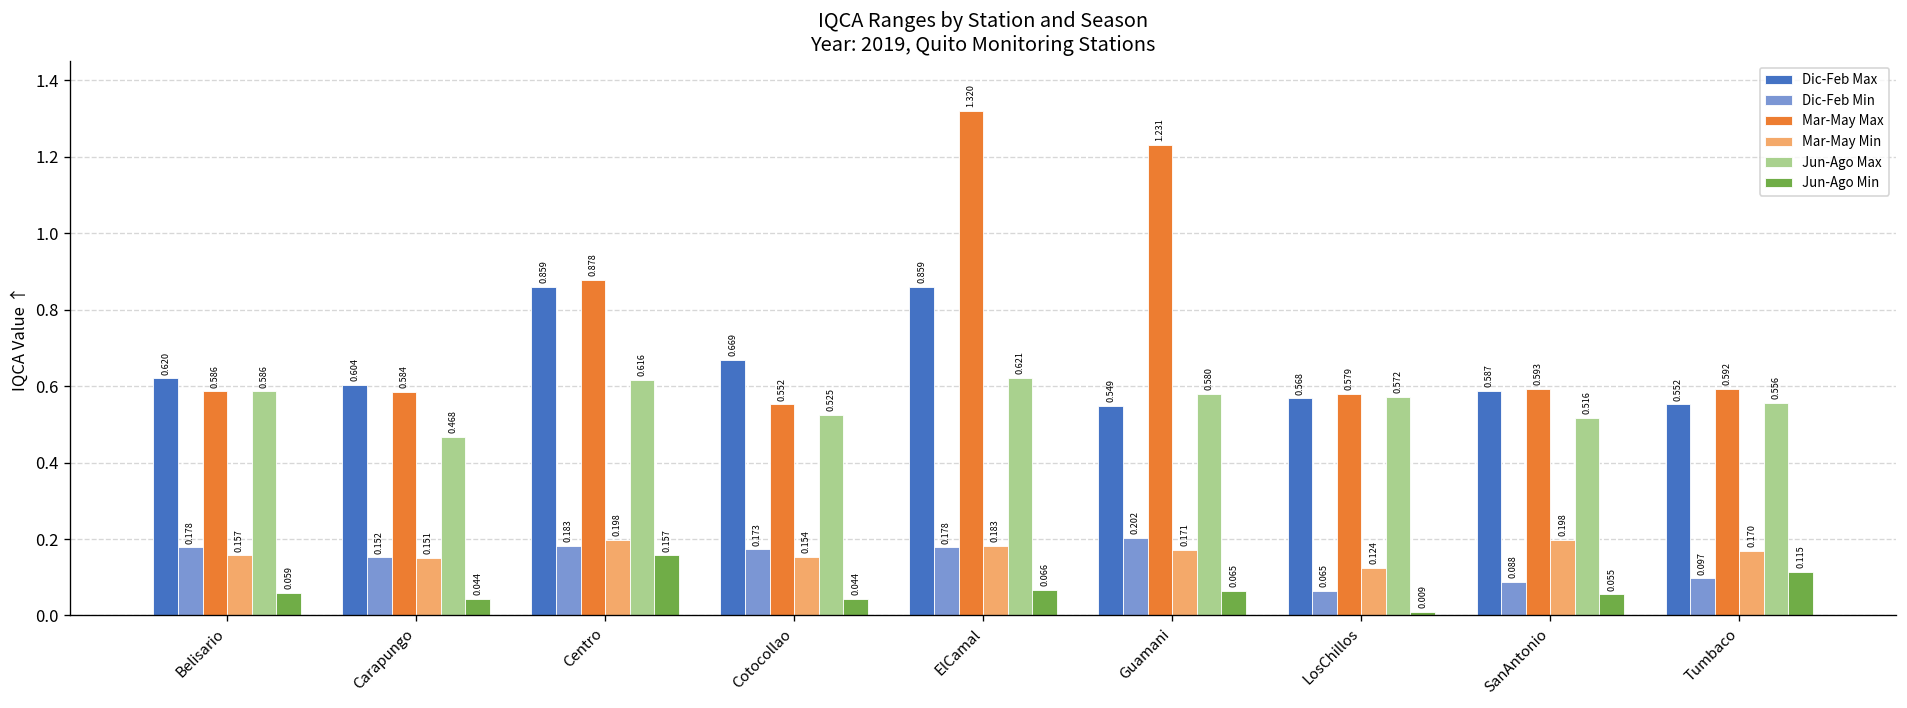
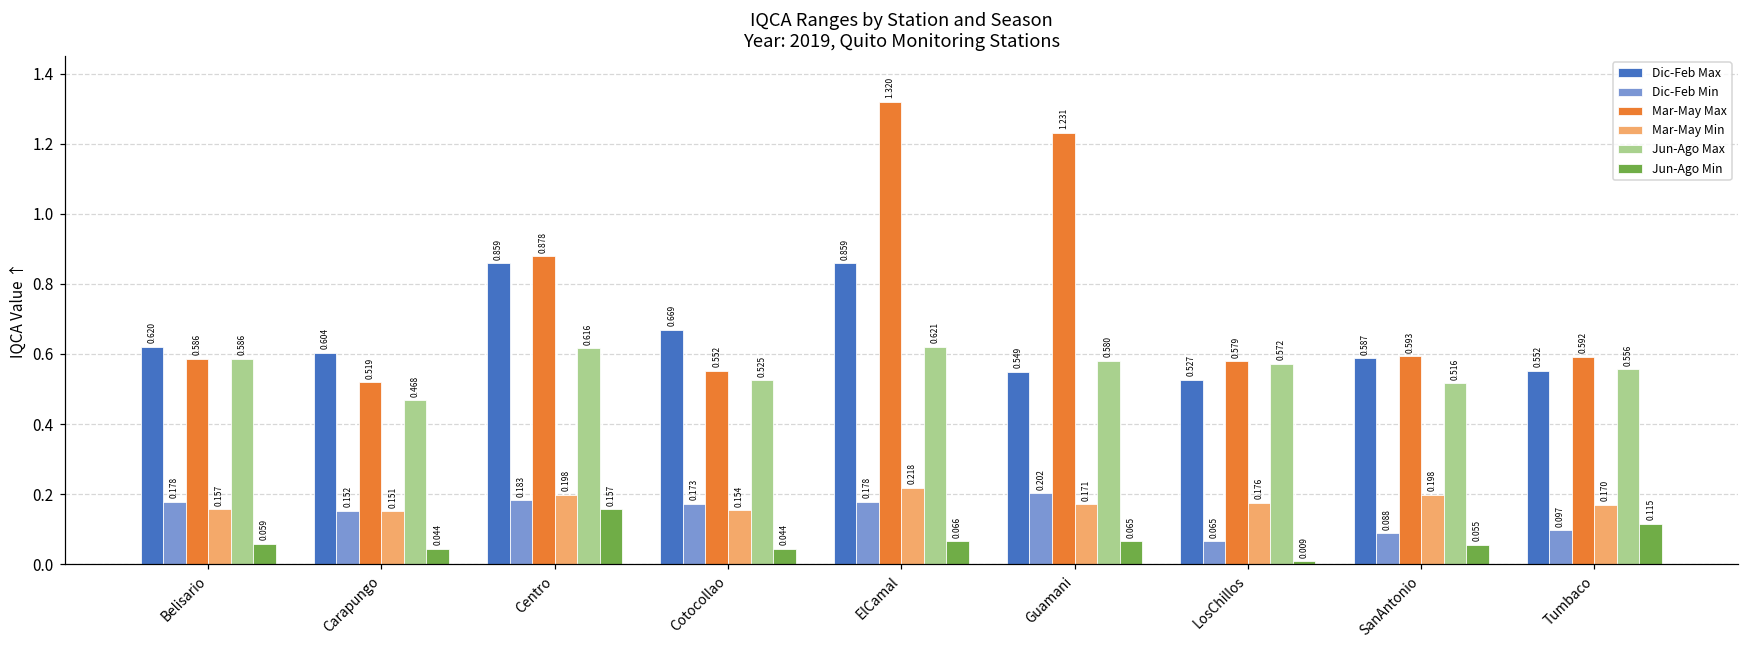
  {
    "Dic-Feb Max": {
      "Belisario": 0.620,
      "Carapungo": 0.604,
      "Centro": 0.859,
      "Cotocollao": 0.669,
      "ElCamal": 0.859,
      "Guamani": 0.549,
-     "LosChillos": 0.568,
+     "LosChillos": 0.527,
      "SanAntonio": 0.587,
      "Tumbaco": 0.552
    },
    "Dic-Feb Min": {
      "Belisario": 0.178,
      "Carapungo": 0.152,
      "Centro": 0.183,
      "Cotocollao": 0.173,
      "ElCamal": 0.178,
      "Guamani": 0.202,
      "LosChillos": 0.065,
      "SanAntonio": 0.088,
      "Tumbaco": 0.097
    },
    "Mar-May Max": {
      "Belisario": 0.586,
-     "Carapungo": 0.584,
+     "Carapungo": 0.519,
      "Centro": 0.878,
      "Cotocollao": 0.552,
      "ElCamal": 1.320,
      "Guamani": 1.231,
      "LosChillos": 0.579,
      "SanAntonio": 0.593,
      "Tumbaco": 0.592
    },
    "Mar-May Min": {
      "Belisario": 0.157,
      "Carapungo": 0.151,
      "Centro": 0.198,
      "Cotocollao": 0.154,
-     "ElCamal": 0.183,
+     "ElCamal": 0.218,
      "Guamani": 0.171,
-     "LosChillos": 0.124,
+     "LosChillos": 0.176,
      "SanAntonio": 0.198,
      "Tumbaco": 0.170
    },
    "Jun-Ago Max": {
      "Belisario": 0.586,
      "Carapungo": 0.468,
      "Centro": 0.616,
      "Cotocollao": 0.525,
      "ElCamal": 0.621,
      "Guamani": 0.580,
      "LosChillos": 0.572,
      "SanAntonio": 0.516,
      "Tumbaco": 0.556
    },
    "Jun-Ago Min": {
      "Belisario": 0.059,
      "Carapungo": 0.044,
      "Centro": 0.157,
      "Cotocollao": 0.044,
      "ElCamal": 0.066,
      "Guamani": 0.065,
      "LosChillos": 0.009,
      "SanAntonio": 0.055,
      "Tumbaco": 0.115
    }
  }
